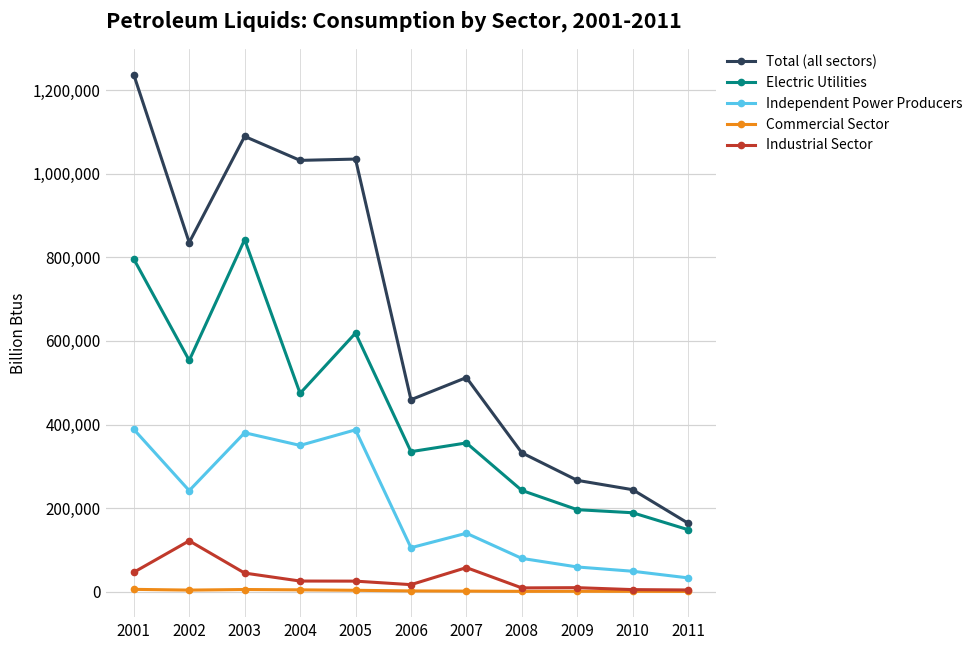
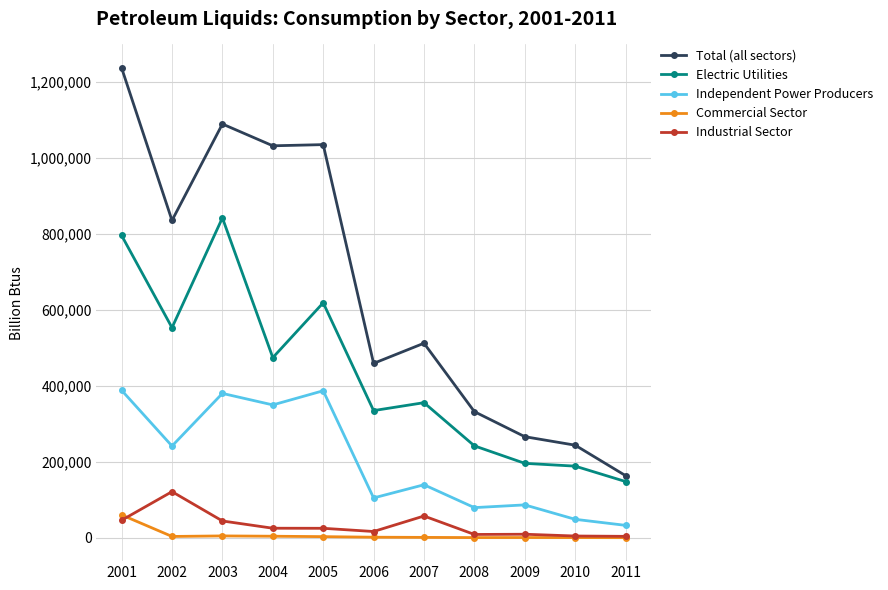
  {
    "Total (all sectors)": {
      "2001": "1,240,000",
      "2002": "840,000",
      "2003": "1,090,000",
      "2004": "1,030,000",
      "2005": "1,040,000",
      "2006": "460,000",
      "2007": "510,000",
      "2008": "330,000",
      "2009": "270,000",
      "2010": "240,000",
      "2011": "160,000"
    },
    "Electric Utilities": {
      "2001": "800,000",
      "2002": "550,000",
      "2003": "840,000",
      "2004": "470,000",
      "2005": "620,000",
      "2006": "340,000",
      "2007": "360,000",
      "2008": "240,000",
      "2009": "200,000",
      "2010": "190,000",
      "2011": "150,000"
    },
    "Independent Power Producers": {
      "2001": "390,000",
      "2002": "240,000",
      "2003": "380,000",
      "2004": "350,000",
      "2005": "390,000",
      "2006": "110,000",
      "2007": "140,000",
      "2008": "80,000",
-     "2009": "60,000",
+     "2009": "90,000",
      "2010": "50,000",
      "2011": "30,000"
    },
    "Commercial Sector": {
-     "2001": "10,000",
+     "2001": "60,000",
      "2002": "0",
      "2003": "10,000",
      "2004": "0",
      "2005": "0",
      "2006": "0",
      "2007": "0",
      "2008": "0",
      "2009": "0"
    },
    "Industrial Sector": {
      "2001": "50,000",
      "2002": "120,000",
      "2003": "40,000",
      "2004": "30,000",
      "2005": "30,000",
      "2006": "20,000",
      "2007": "60,000",
      "2008": "10,000",
      "2009": "10,000"
    }
  }
